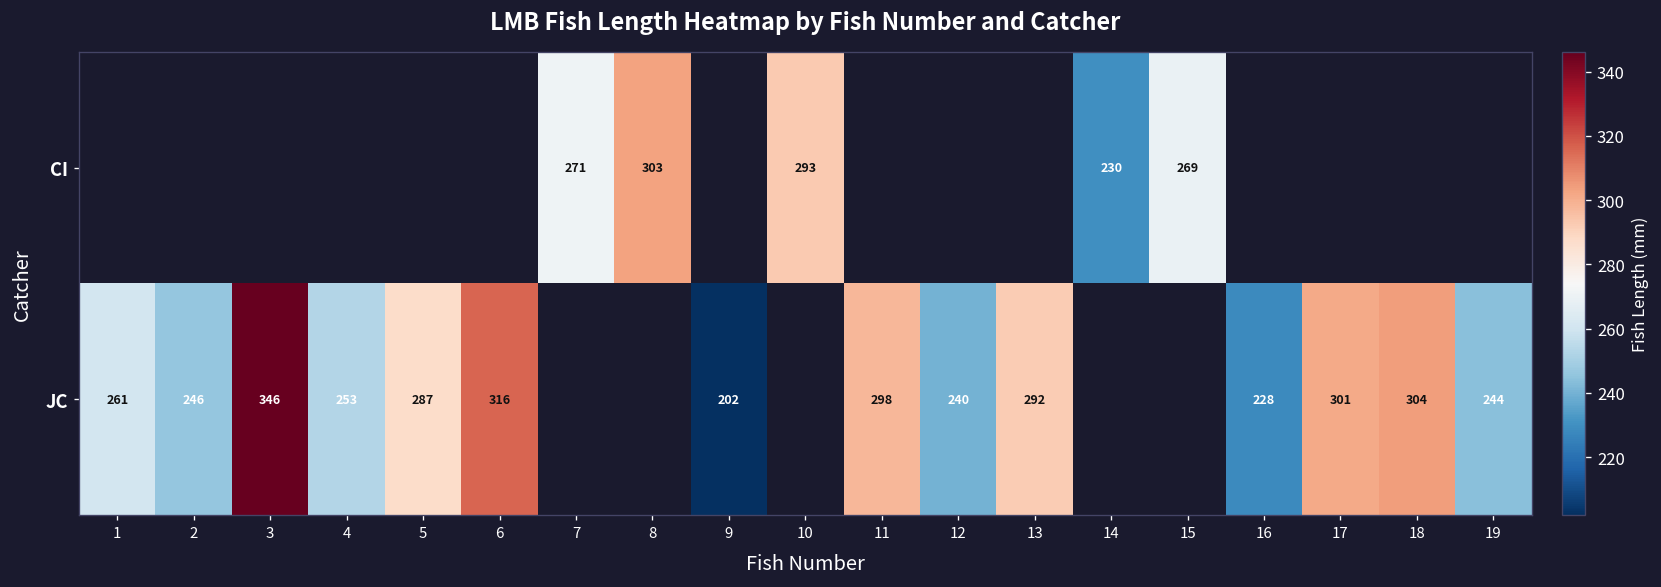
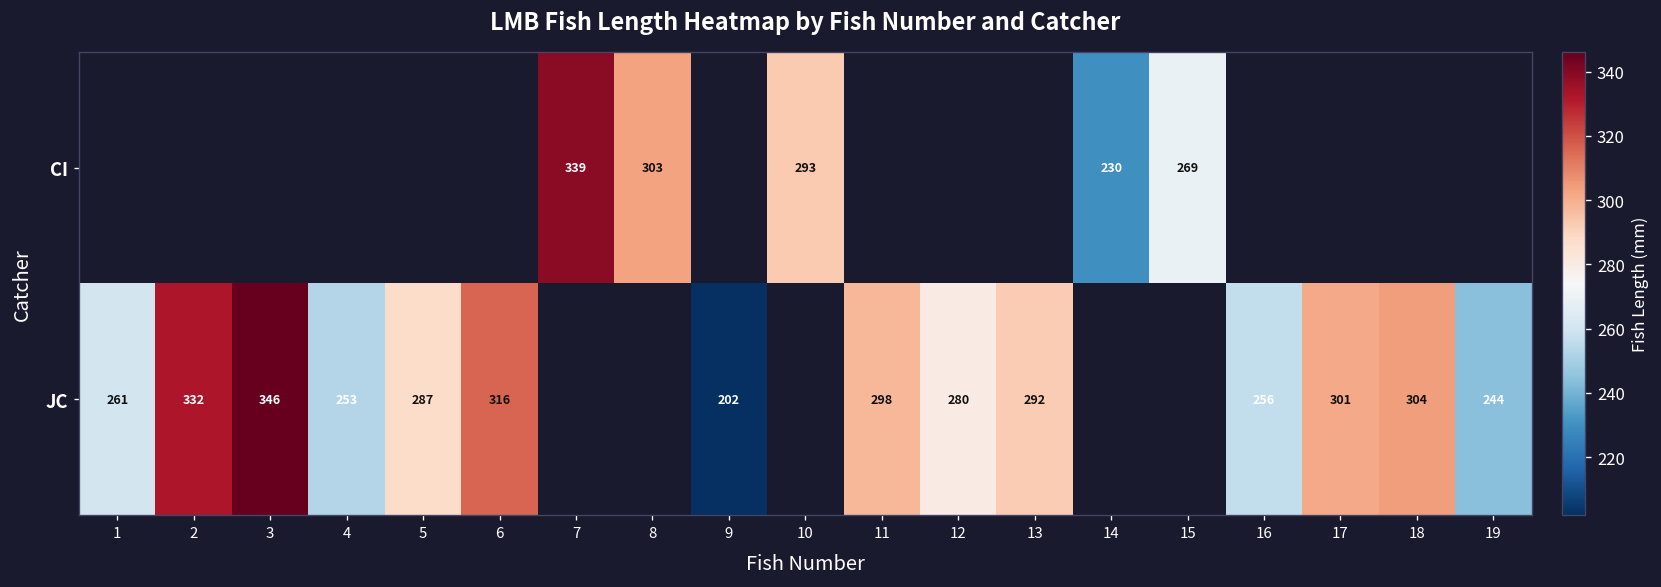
  {
    "CI": {
-     "7": 271,
+     "7": 339,
      "8": 303,
      "10": 293,
      "14": 230,
      "15": 269
    },
    "JC": {
      "1": 261,
-     "2": 246,
+     "2": 332,
      "3": 346,
      "4": 253,
      "5": 287,
      "6": 316,
      "9": 202,
      "11": 298,
-     "12": 240,
+     "12": 280,
      "13": 292,
-     "16": 228,
+     "16": 256,
      "17": 301,
      "18": 304,
      "19": 244
    }
  }
